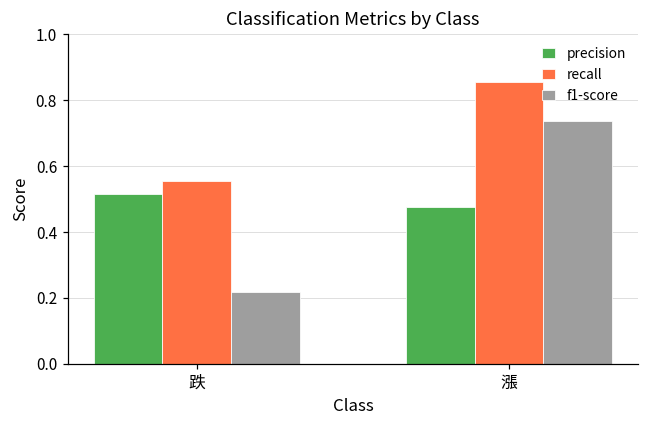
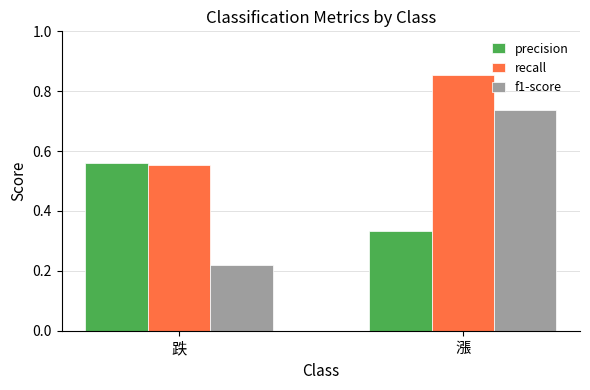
  {
    "precision": {
-     "跌": 0.51,
-     "漲": 0.48
+     "跌": 0.56,
+     "漲": 0.33
    },
    "recall": {
      "跌": 0.55,
      "漲": 0.86
    },
    "f1-score": {
      "跌": 0.22,
      "漲": 0.74
    }
  }
